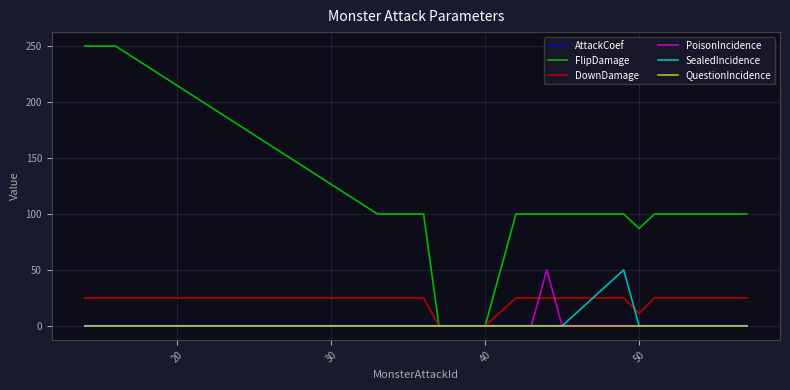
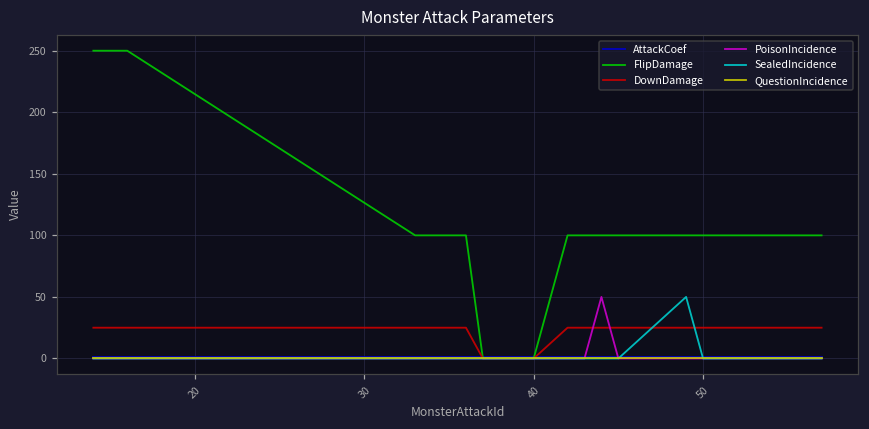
  {
    "FlipDamage": {
-     "50": 87
+     "50": 100
    },
    "DownDamage": {
-     "50": 11
+     "50": 25
    }
  }
